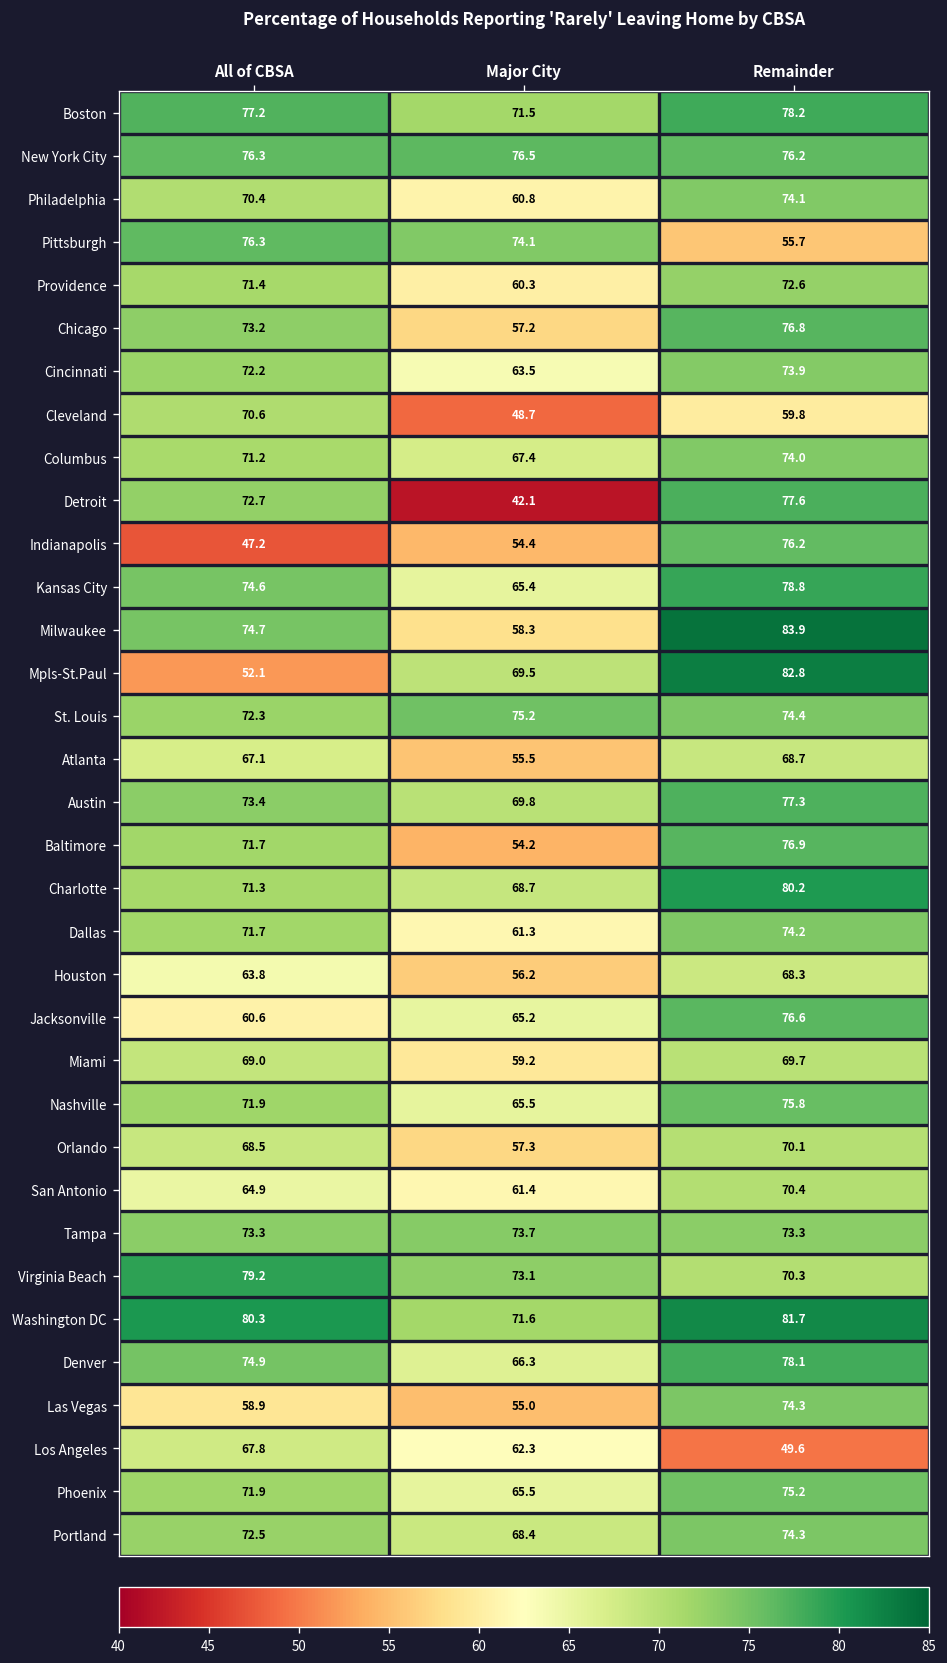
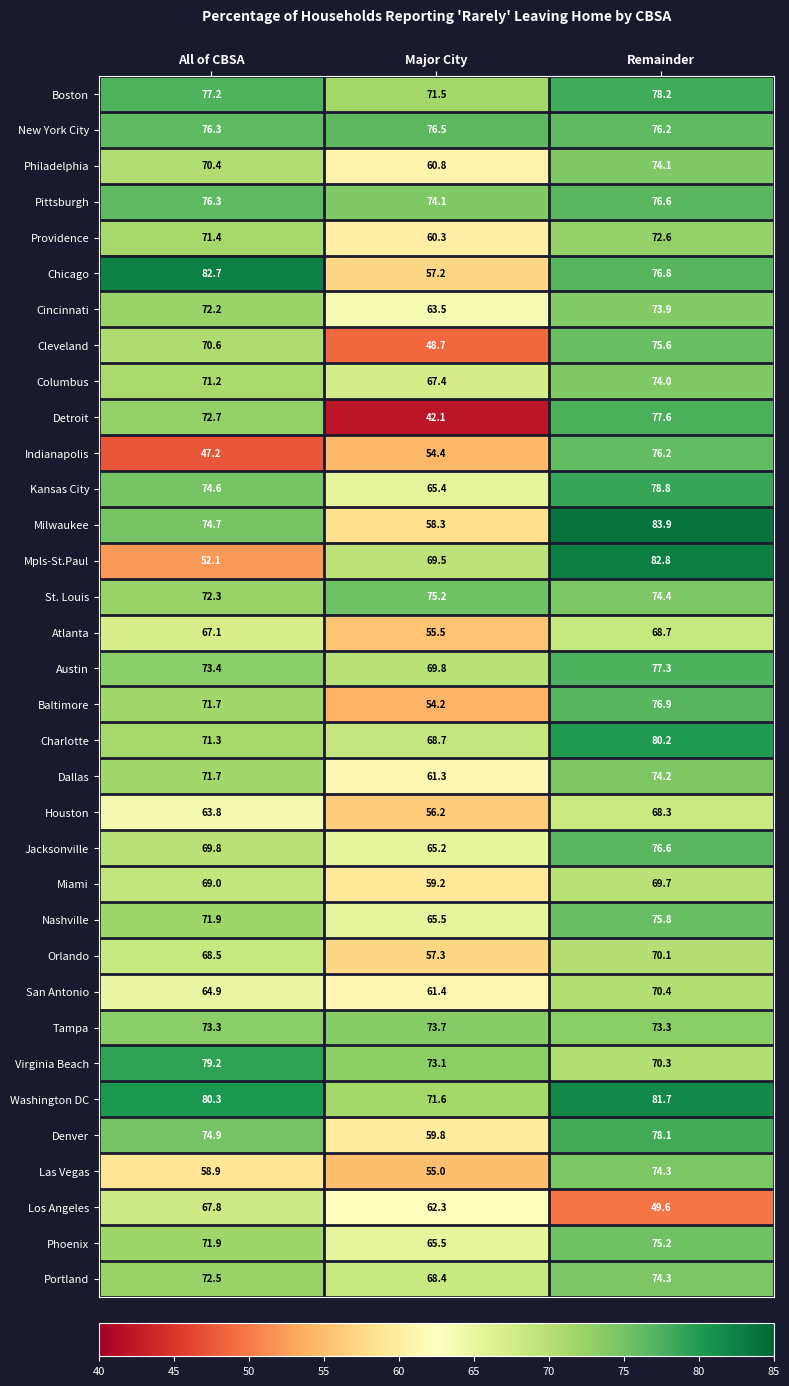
  {
    "Boston": {
      "All of CBSA": 77.2,
      "Major City": 71.5,
      "Remainder": 78.2
    },
    "New York City": {
      "All of CBSA": 76.3,
      "Major City": 76.5,
      "Remainder": 76.2
    },
    "Philadelphia": {
      "All of CBSA": 70.4,
      "Major City": 60.8,
      "Remainder": 74.1
    },
    "Pittsburgh": {
      "All of CBSA": 76.3,
      "Major City": 74.1,
-     "Remainder": 55.7
+     "Remainder": 76.6
    },
    "Providence": {
      "All of CBSA": 71.4,
      "Major City": 60.3,
      "Remainder": 72.6
    },
    "Chicago": {
-     "All of CBSA": 73.2,
+     "All of CBSA": 82.7,
      "Major City": 57.2,
      "Remainder": 76.8
    },
    "Cincinnati": {
      "All of CBSA": 72.2,
      "Major City": 63.5,
      "Remainder": 73.9
    },
    "Cleveland": {
      "All of CBSA": 70.6,
      "Major City": 48.7,
-     "Remainder": 59.8
+     "Remainder": 75.6
    },
    "Columbus": {
      "All of CBSA": 71.2,
      "Major City": 67.4,
      "Remainder": 74.0
    },
    "Detroit": {
      "All of CBSA": 72.7,
      "Major City": 42.1,
      "Remainder": 77.6
    },
    "Indianapolis": {
      "All of CBSA": 47.2,
      "Major City": 54.4,
      "Remainder": 76.2
    },
    "Kansas City": {
      "All of CBSA": 74.6,
      "Major City": 65.4,
      "Remainder": 78.8
    },
    "Milwaukee": {
      "All of CBSA": 74.7,
      "Major City": 58.3,
      "Remainder": 83.9
    },
    "Mpls-St.Paul": {
      "All of CBSA": 52.1,
      "Major City": 69.5,
      "Remainder": 82.8
    },
    "St. Louis": {
      "All of CBSA": 72.3,
      "Major City": 75.2,
      "Remainder": 74.4
    },
    "Atlanta": {
      "All of CBSA": 67.1,
      "Major City": 55.5,
      "Remainder": 68.7
    },
    "Austin": {
      "All of CBSA": 73.4,
      "Major City": 69.8,
      "Remainder": 77.3
    },
    "Baltimore": {
      "All of CBSA": 71.7,
      "Major City": 54.2,
      "Remainder": 76.9
    },
    "Charlotte": {
      "All of CBSA": 71.3,
      "Major City": 68.7,
      "Remainder": 80.2
    },
    "Dallas": {
      "All of CBSA": 71.7,
      "Major City": 61.3,
      "Remainder": 74.2
    },
    "Houston": {
      "All of CBSA": 63.8,
      "Major City": 56.2,
      "Remainder": 68.3
    },
    "Jacksonville": {
-     "All of CBSA": 60.6,
+     "All of CBSA": 69.8,
      "Major City": 65.2,
      "Remainder": 76.6
    },
    "Miami": {
      "All of CBSA": 69.0,
      "Major City": 59.2,
      "Remainder": 69.7
    },
    "Nashville": {
      "All of CBSA": 71.9,
      "Major City": 65.5,
      "Remainder": 75.8
    },
    "Orlando": {
      "All of CBSA": 68.5,
      "Major City": 57.3,
      "Remainder": 70.1
    },
    "San Antonio": {
      "All of CBSA": 64.9,
      "Major City": 61.4,
      "Remainder": 70.4
    },
    "Tampa": {
      "All of CBSA": 73.3,
      "Major City": 73.7,
      "Remainder": 73.3
    },
    "Virginia Beach": {
      "All of CBSA": 79.2,
      "Major City": 73.1,
      "Remainder": 70.3
    },
    "Washington DC": {
      "All of CBSA": 80.3,
      "Major City": 71.6,
      "Remainder": 81.7
    },
    "Denver": {
      "All of CBSA": 74.9,
-     "Major City": 66.3,
+     "Major City": 59.8,
      "Remainder": 78.1
    },
    "Las Vegas": {
      "All of CBSA": 58.9,
      "Major City": 55.0,
      "Remainder": 74.3
    },
    "Los Angeles": {
      "All of CBSA": 67.8,
      "Major City": 62.3,
      "Remainder": 49.6
    },
    "Phoenix": {
      "All of CBSA": 71.9,
      "Major City": 65.5,
      "Remainder": 75.2
    },
    "Portland": {
      "All of CBSA": 72.5,
      "Major City": 68.4,
      "Remainder": 74.3
    }
  }
